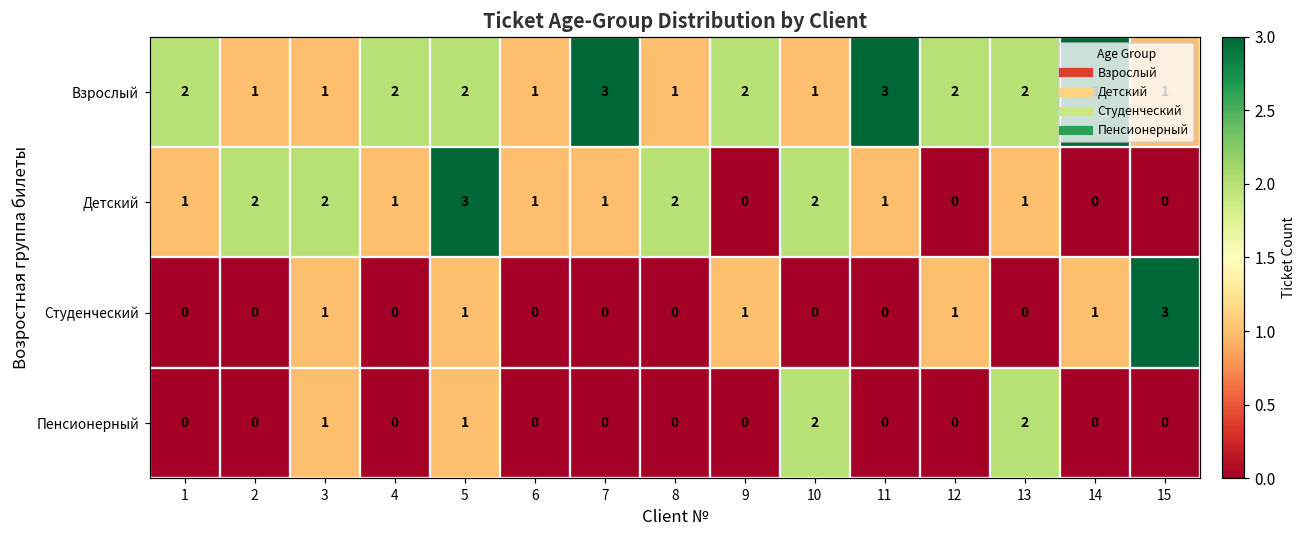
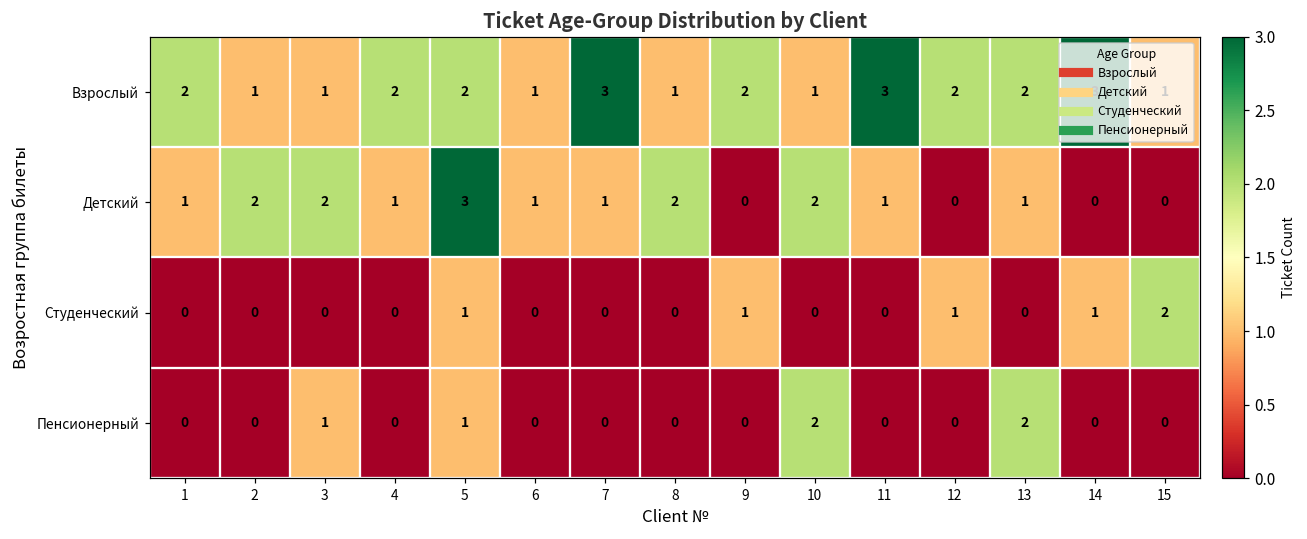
  {
    "Взрослый": {
      "1": 2,
      "2": 1,
      "3": 1,
      "4": 2,
      "5": 2,
      "6": 1,
      "7": 3,
      "8": 1,
      "9": 2,
      "10": 1,
      "11": 3,
      "12": 2,
      "13": 2
    },
    "Детский": {
      "1": 1,
      "2": 2,
      "3": 2,
      "4": 1,
      "5": 3,
      "6": 1,
      "7": 1,
      "8": 2,
      "9": 0,
      "10": 2,
      "11": 1,
      "12": 0,
      "13": 1,
      "14": 0,
      "15": 0
    },
    "Студенческий": {
      "1": 0,
      "2": 0,
-     "3": 1,
+     "3": 0,
      "4": 0,
      "5": 1,
      "6": 0,
      "7": 0,
      "8": 0,
      "9": 1,
      "10": 0,
      "11": 0,
      "12": 1,
      "13": 0,
      "14": 1,
-     "15": 3
+     "15": 2
    },
    "Пенсионерный": {
      "1": 0,
      "2": 0,
      "3": 1,
      "4": 0,
      "5": 1,
      "6": 0,
      "7": 0,
      "8": 0,
      "9": 0,
      "10": 2,
      "11": 0,
      "12": 0,
      "13": 2,
      "14": 0,
      "15": 0
    }
  }
